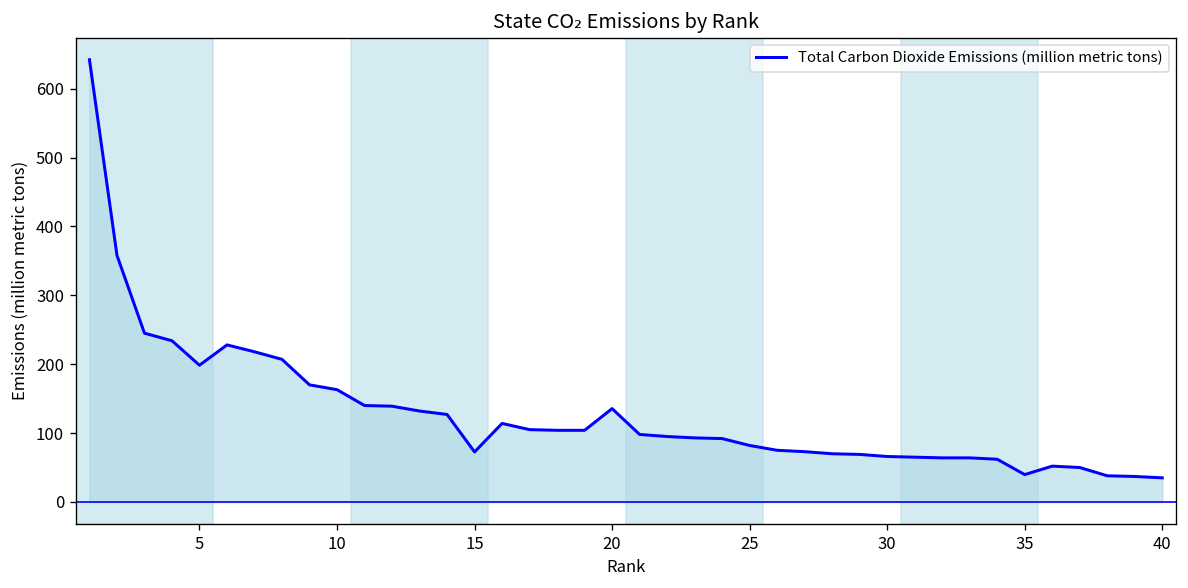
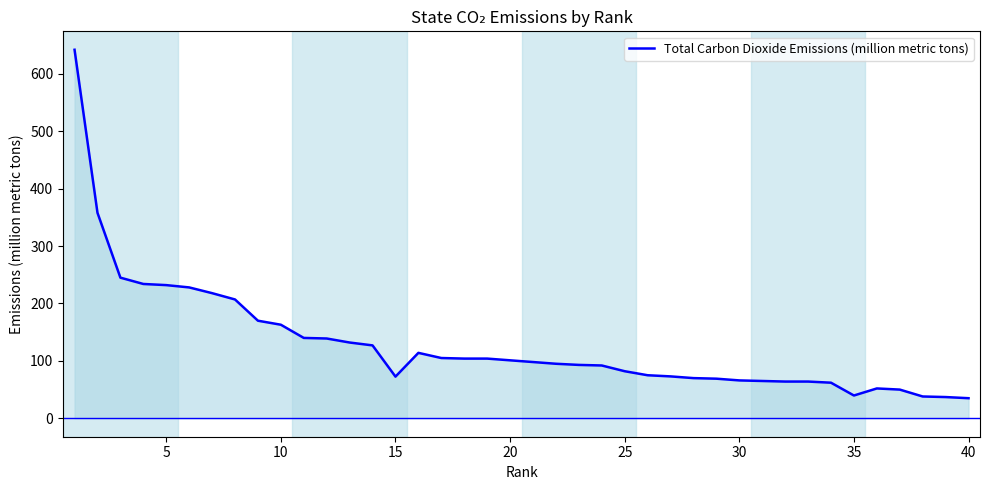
  {
-   "5": 200,
+   "5": 230,
    "10": 160,
    "15": 70,
-   "20": 140,
+   "20": 100,
    "25": 80,
    "30": 70,
    "35": 40,
    "40": 40
  }
